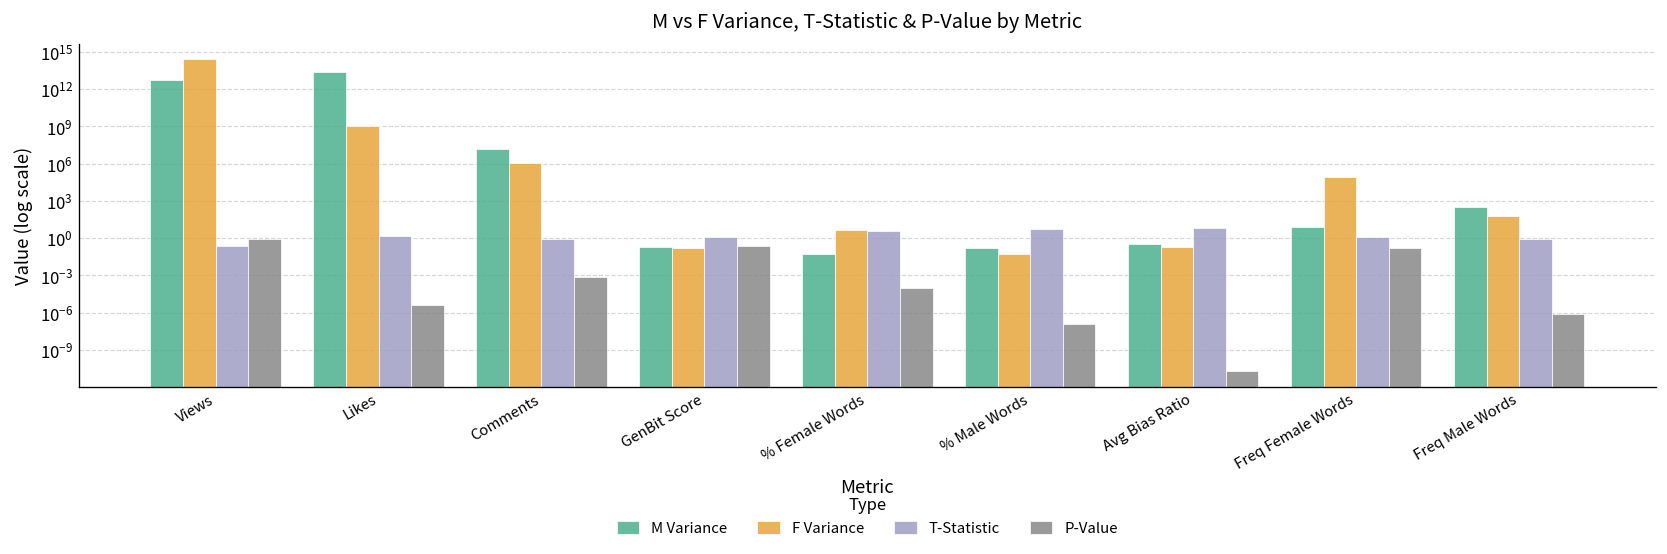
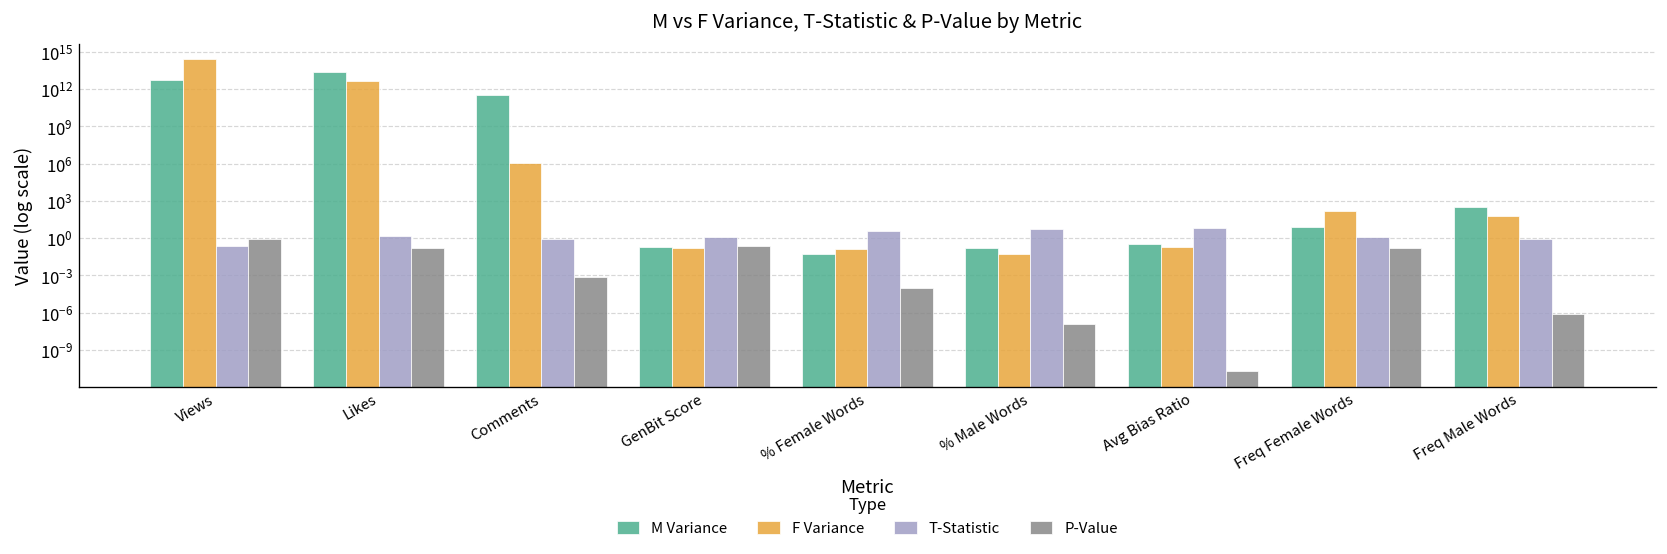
  {
    "M Variance": {
      "Views": 10000000000000,
      "Likes": 30000000000000,
-     "Comments": 20000000,
+     "Comments": 400000000000,
      "GenBit Score": 0.2,
      "% Female Words": 0.1,
      "% Male Words": 0.2,
      "Avg Bias Ratio": 0.3,
      "Freq Female Words": 10,
      "Freq Male Words": 300
    },
    "F Variance": {
      "Views": 300000000000000,
-     "Likes": 1000000000,
+     "Likes": 4000000000000,
      "Comments": 1000000,
      "GenBit Score": 0.2,
-     "% Female Words": 0,
+     "% Female Words": 0.1,
      "% Male Words": 0.1,
      "Avg Bias Ratio": 0.2,
-     "Freq Female Words": 100000,
+     "Freq Female Words": 200,
      "Freq Male Words": 100
    },
    "T-Statistic": {
      "Views": 0.2,
      "Likes": 1,
      "Comments": 1,
      "GenBit Score": 1,
      "% Female Words": 4,
      "% Male Words": 10,
      "Avg Bias Ratio": 10,
      "Freq Female Words": 1,
      "Freq Male Words": 1
    },
    "P-Value": {
      "Views": 1,
-     "Likes": 0.000004,
+     "Likes": 0.2,
      "Comments": 0.001,
      "GenBit Score": 0.2,
      "% Female Words": 0.0001,
      "% Male Words": 0.0000001,
      "Avg Bias Ratio": 0.00000000002,
      "Freq Female Words": 0.2,
      "Freq Male Words": 0.000001
    }
  }
